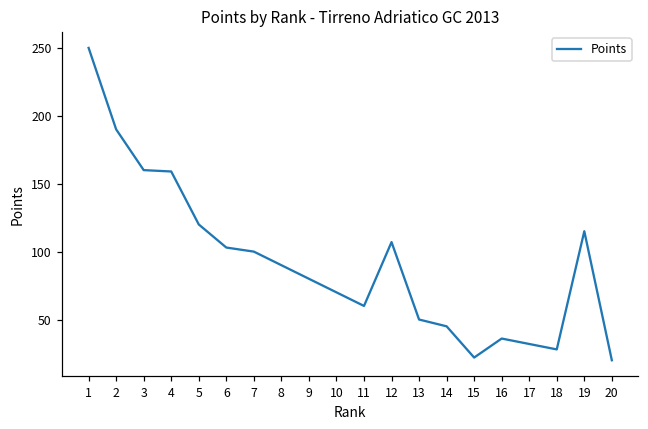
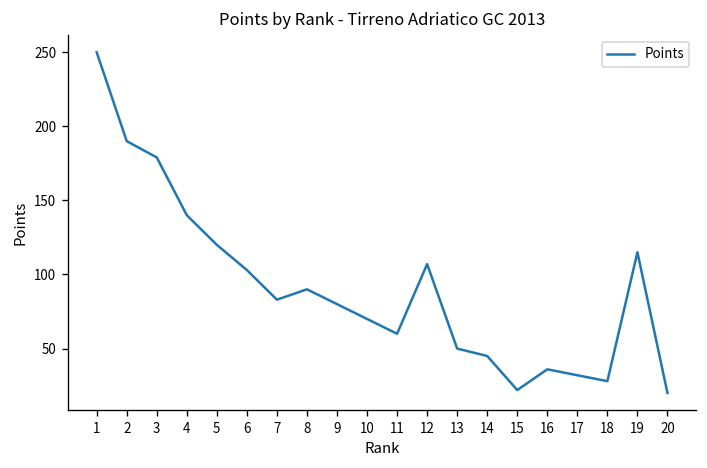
  {
    "1": 250,
    "2": 190,
-   "3": 160,
-   "4": 159,
+   "3": 179,
+   "4": 140,
    "5": 120,
    "6": 103,
-   "7": 100,
+   "7": 83,
    "8": 90,
    "9": 80,
    "10": 70,
    "11": 60,
    "12": 107,
    "13": 50,
    "14": 45,
    "15": 22,
    "16": 36,
    "17": 32,
    "18": 28,
    "19": 115,
    "20": 20
  }
